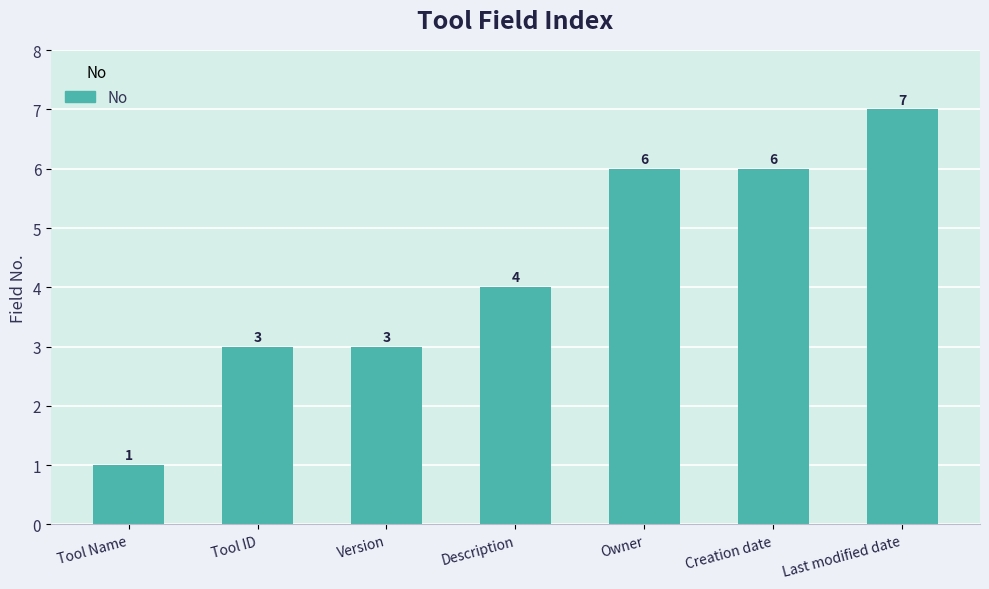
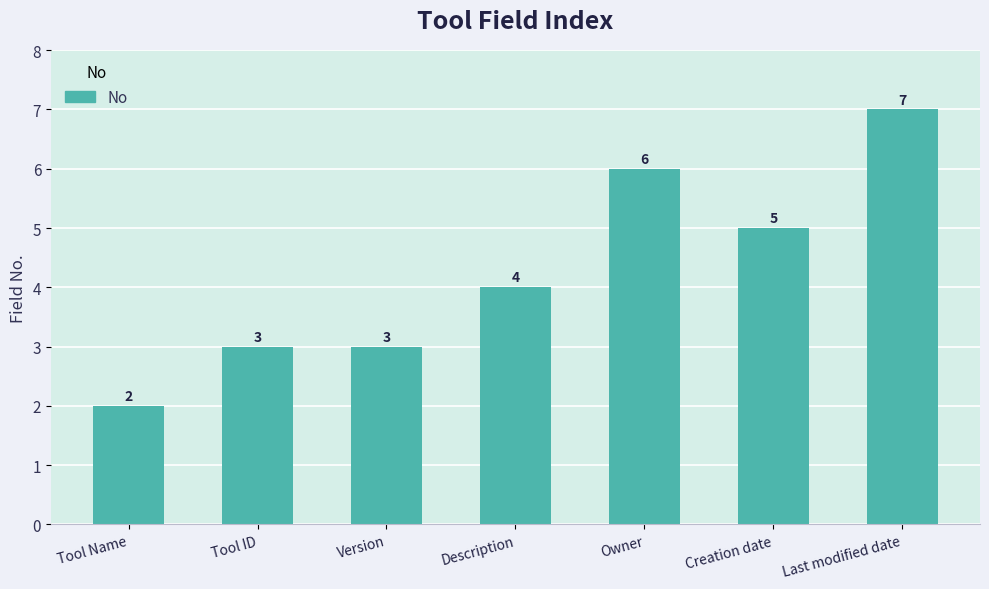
  {
-   "Tool Name": 1,
+   "Tool Name": 2,
    "Tool ID": 3,
    "Version": 3,
    "Description": 4,
    "Owner": 6,
-   "Creation date": 6,
+   "Creation date": 5,
    "Last modified date": 7
  }
